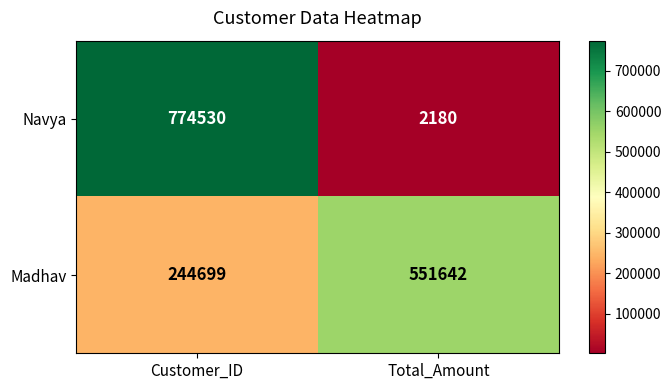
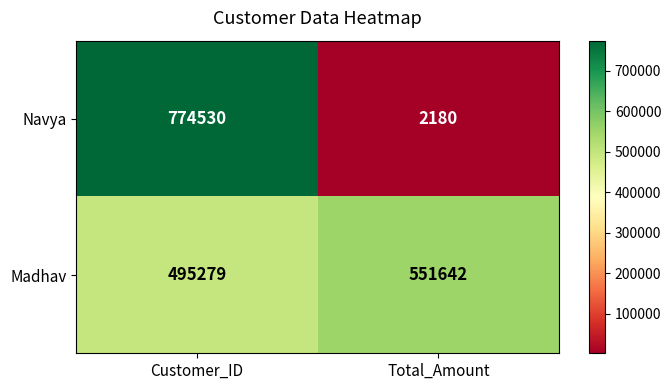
  {
    "Navya": {
      "Customer_ID": 774530,
      "Total_Amount": 2180
    },
    "Madhav": {
-     "Customer_ID": 244699,
+     "Customer_ID": 495279,
      "Total_Amount": 551642
    }
  }
